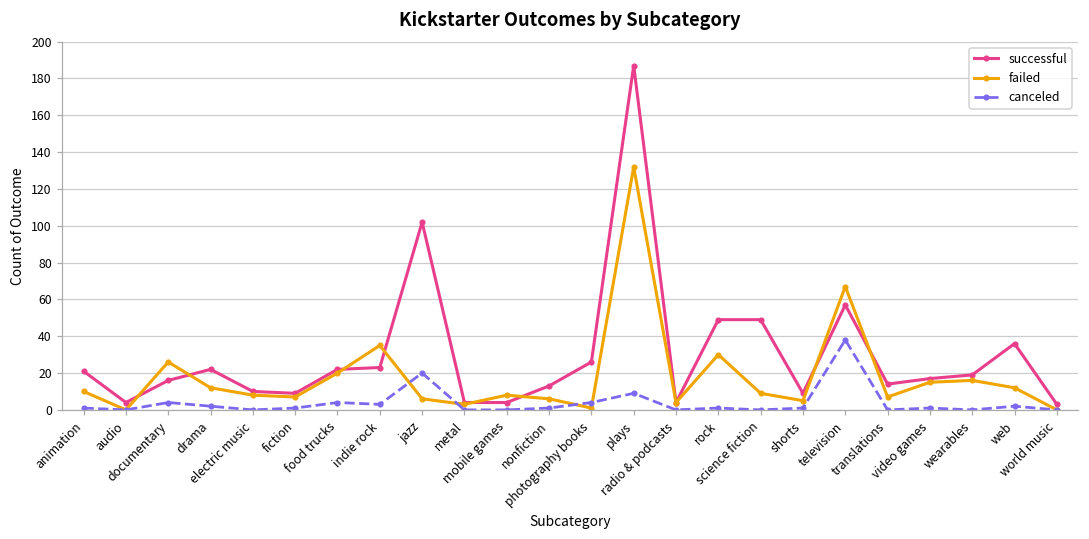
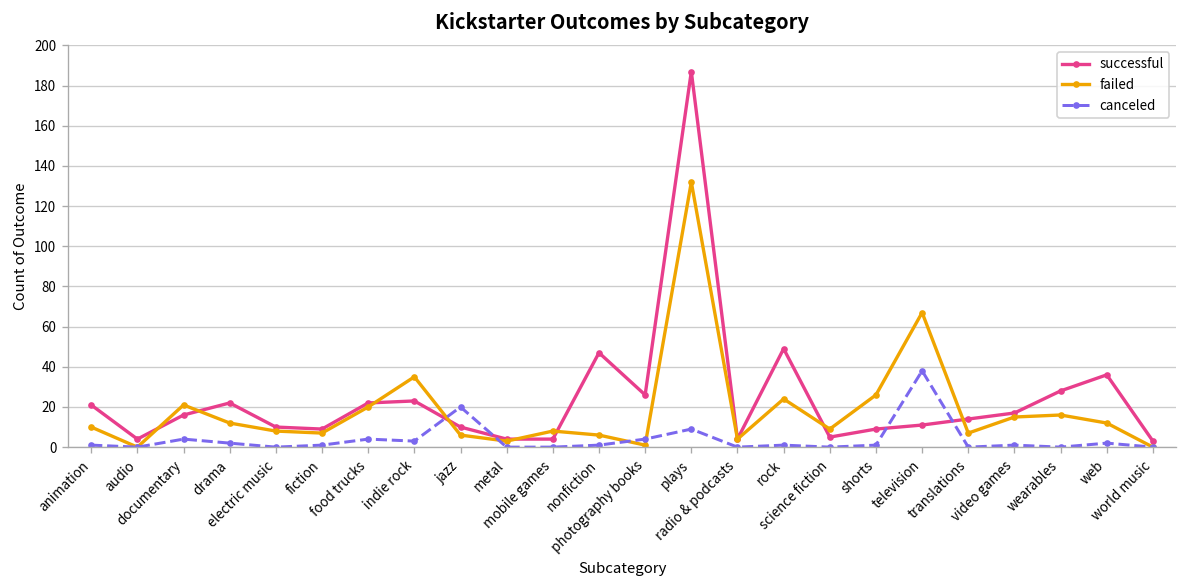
  {
    "successful": {
      "animation": 21,
      "audio": 4,
      "documentary": 16,
      "drama": 22,
      "electric music": 10,
      "fiction": 9,
      "food trucks": 22,
      "indie rock": 23,
-     "jazz": 102,
+     "jazz": 10,
      "mobile games": 4,
-     "nonfiction": 13,
+     "nonfiction": 47,
      "photography books": 26,
      "plays": 187,
      "rock": 49,
-     "science fiction": 49,
+     "science fiction": 5,
      "shorts": 9,
-     "television": 57,
+     "television": 11,
      "translations": 14,
      "video games": 17,
-     "wearables": 19,
+     "wearables": 28,
      "web": 36,
      "world music": 3
    },
    "failed": {
      "animation": 10,
-     "documentary": 26,
+     "documentary": 21,
      "drama": 12,
      "electric music": 8,
      "fiction": 7,
      "food trucks": 20,
      "indie rock": 35,
      "jazz": 6,
      "mobile games": 8,
      "nonfiction": 6,
      "photography books": 1,
      "plays": 132,
-     "rock": 30,
+     "rock": 24,
      "science fiction": 9,
-     "shorts": 5,
+     "shorts": 26,
      "television": 67,
      "translations": 7,
      "video games": 15,
      "wearables": 16,
      "web": 12
    },
    "canceled": {
      "animation": 1,
      "documentary": 4,
      "drama": 2,
      "electric music": 0,
      "fiction": 1,
      "food trucks": 4,
      "indie rock": 3,
      "jazz": 20,
      "metal": 0,
      "mobile games": 0,
      "nonfiction": 1,
      "photography books": 4,
      "plays": 9,
      "radio & podcasts": 0,
      "rock": 1,
      "science fiction": 0,
      "shorts": 1,
      "television": 38,
      "translations": 0,
      "video games": 1,
      "wearables": 0,
      "web": 2
    }
  }
